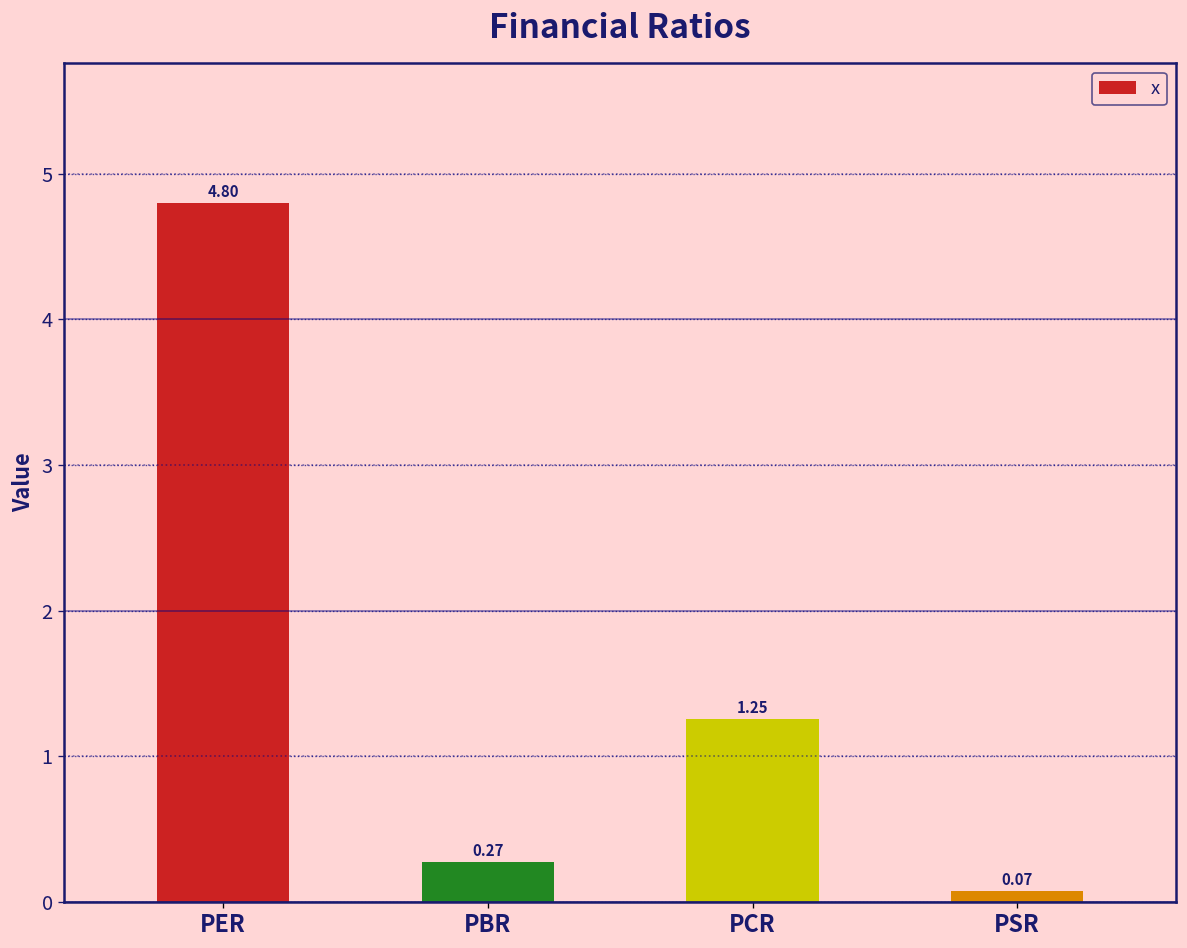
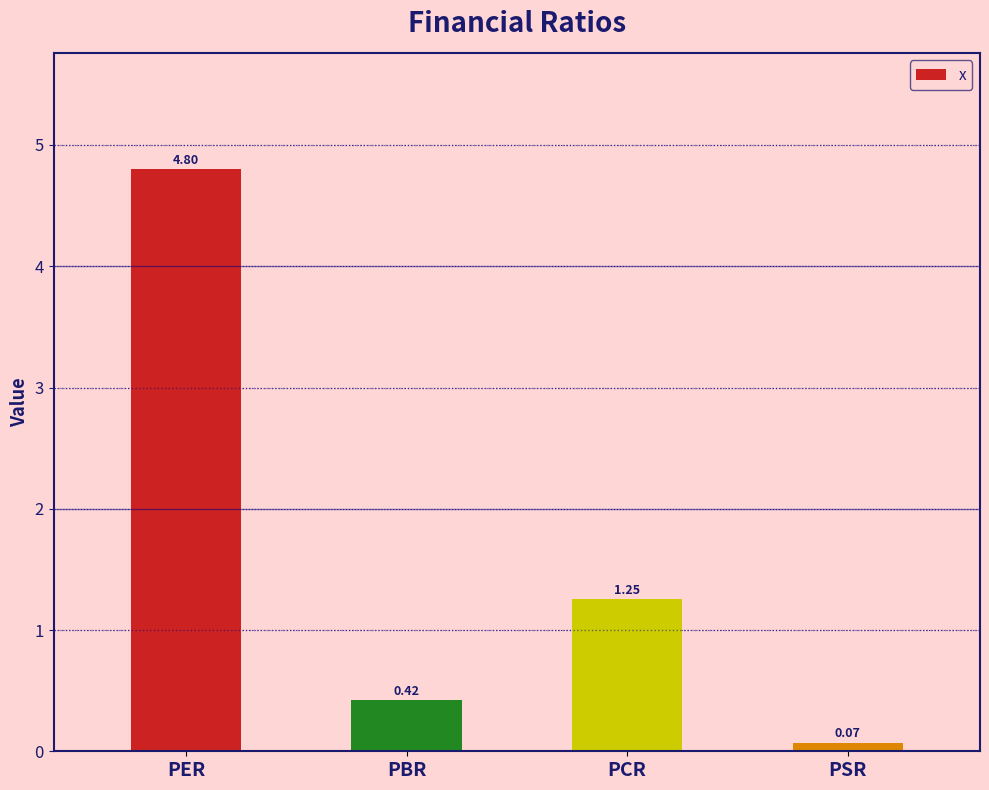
  {
    "PER": 4.80,
-   "PBR": 0.27,
+   "PBR": 0.42,
    "PCR": 1.25,
    "PSR": 0.07
  }
